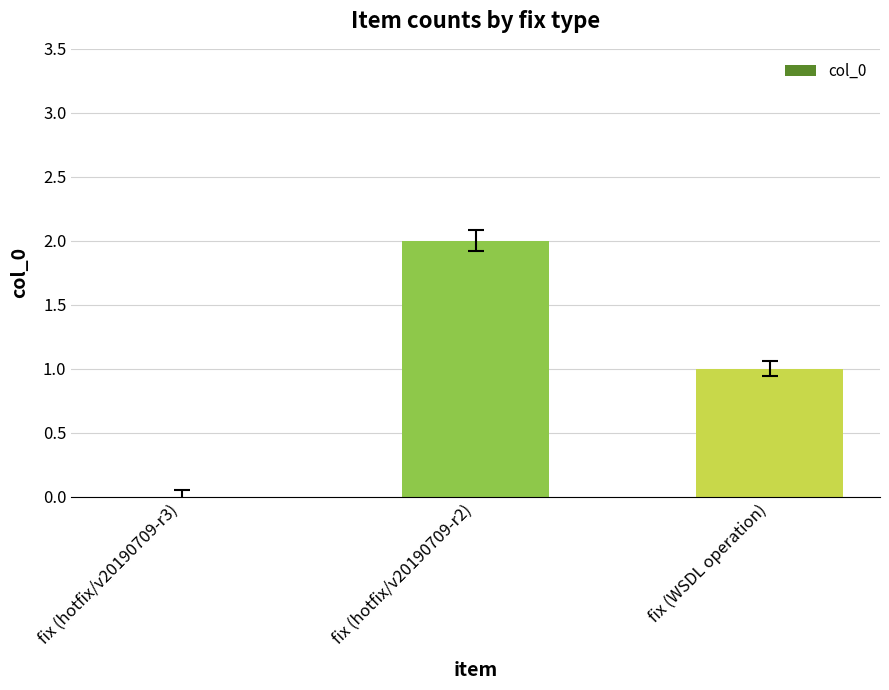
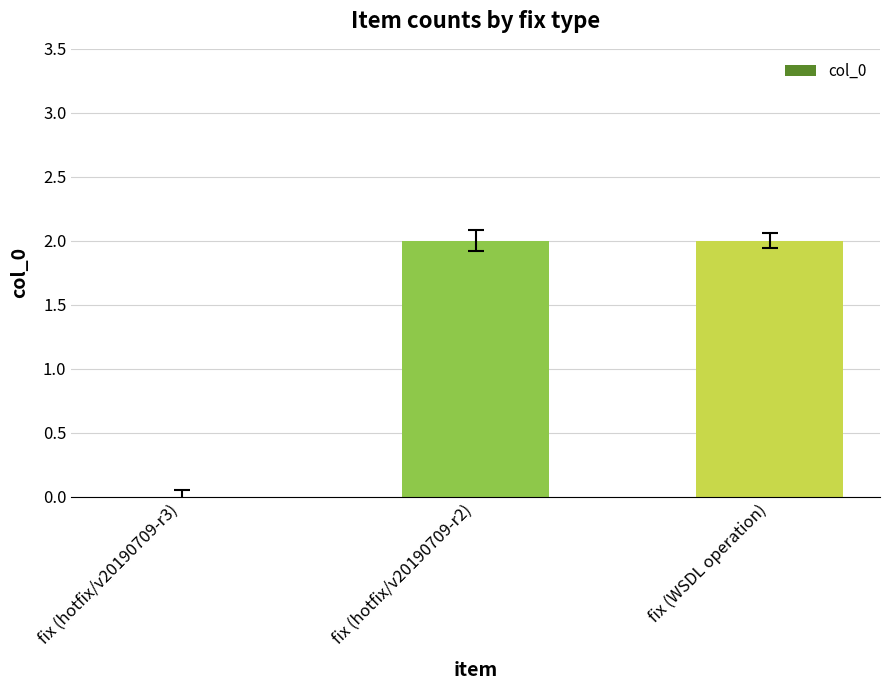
  {
    "col_0": {
      "fix (hotfix/v20190709-r3)": 0,
      "fix (hotfix/v20190709-r2)": 2,
-     "fix (WSDL operation)": 1
+     "fix (WSDL operation)": 2
    }
  }
